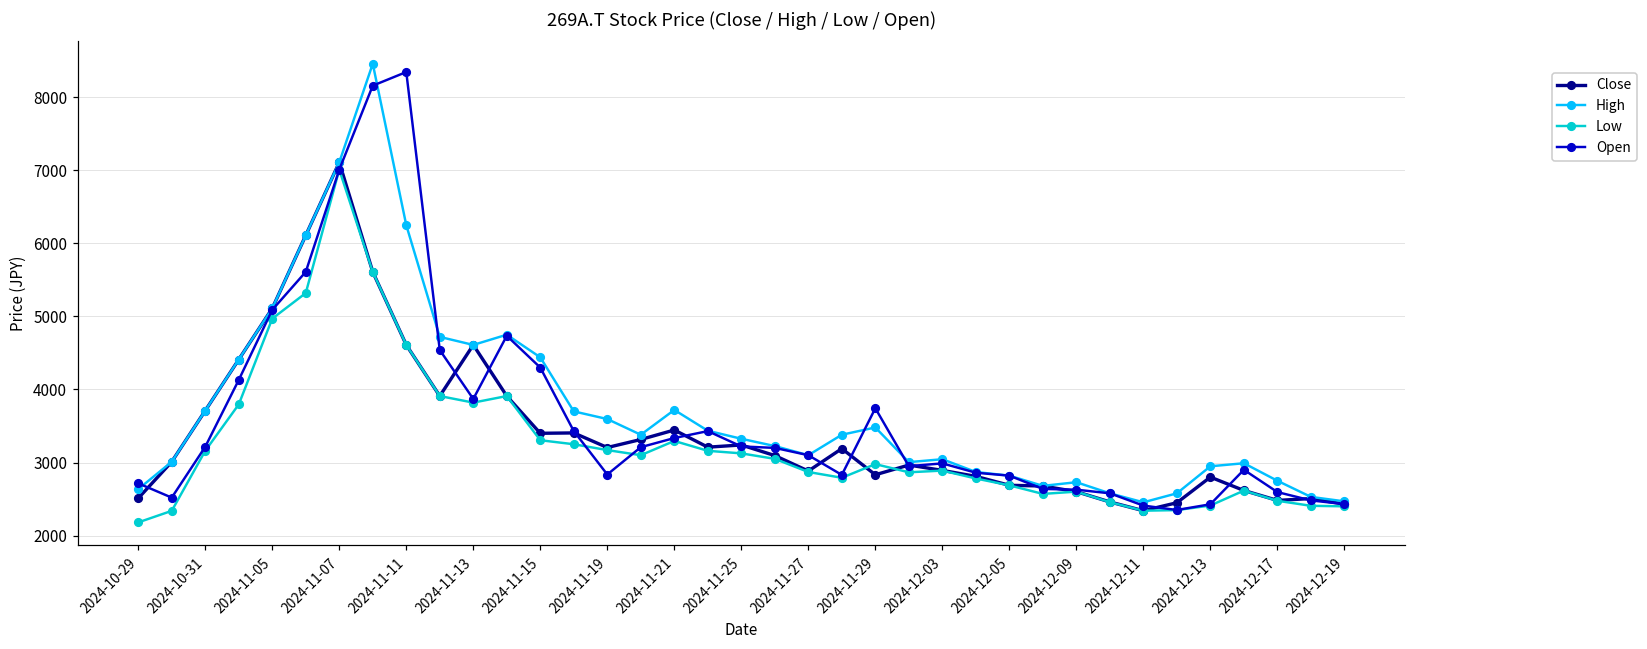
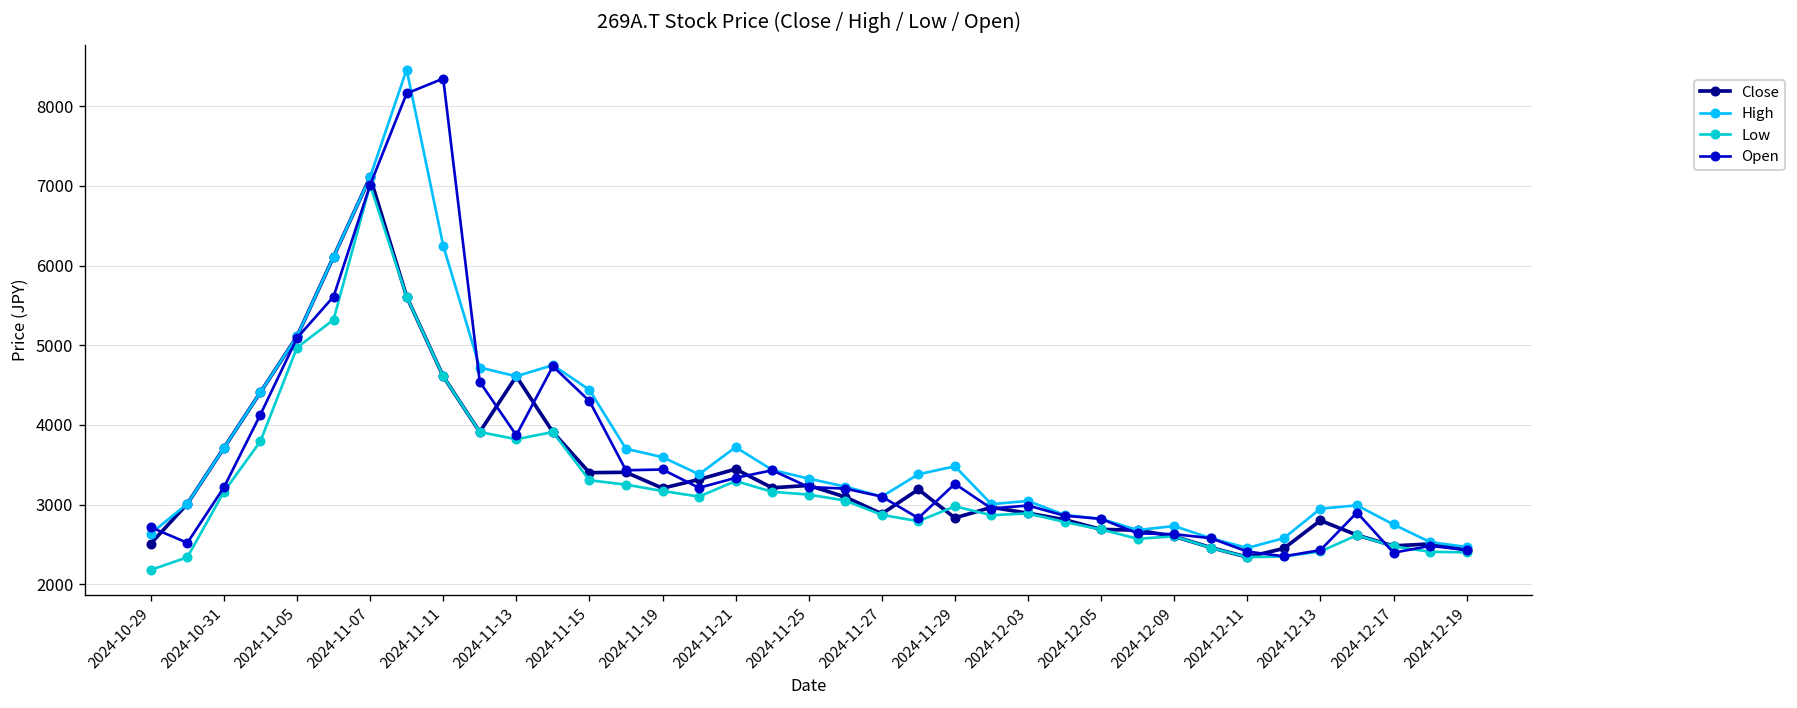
  {
    "Close": {
      "2024-10-29": 2500,
      "2024-11-15": 3400,
      "2024-11-21": 3400,
      "2024-11-29": 2800,
      "2024-12-13": 2800
    },
    "Open": {
      "2024-10-29": 2700,
      "2024-10-31": 3200,
      "2024-11-11": 8300,
      "2024-11-13": 3900,
      "2024-11-15": 4300,
-     "2024-11-19": 2800,
+     "2024-11-19": 3400,
      "2024-11-21": 3300,
-     "2024-11-29": 3700,
+     "2024-11-29": 3300,
      "2024-12-03": 3000,
      "2024-12-11": 2400,
-     "2024-12-17": 2600
+     "2024-12-17": 2400
    }
  }
